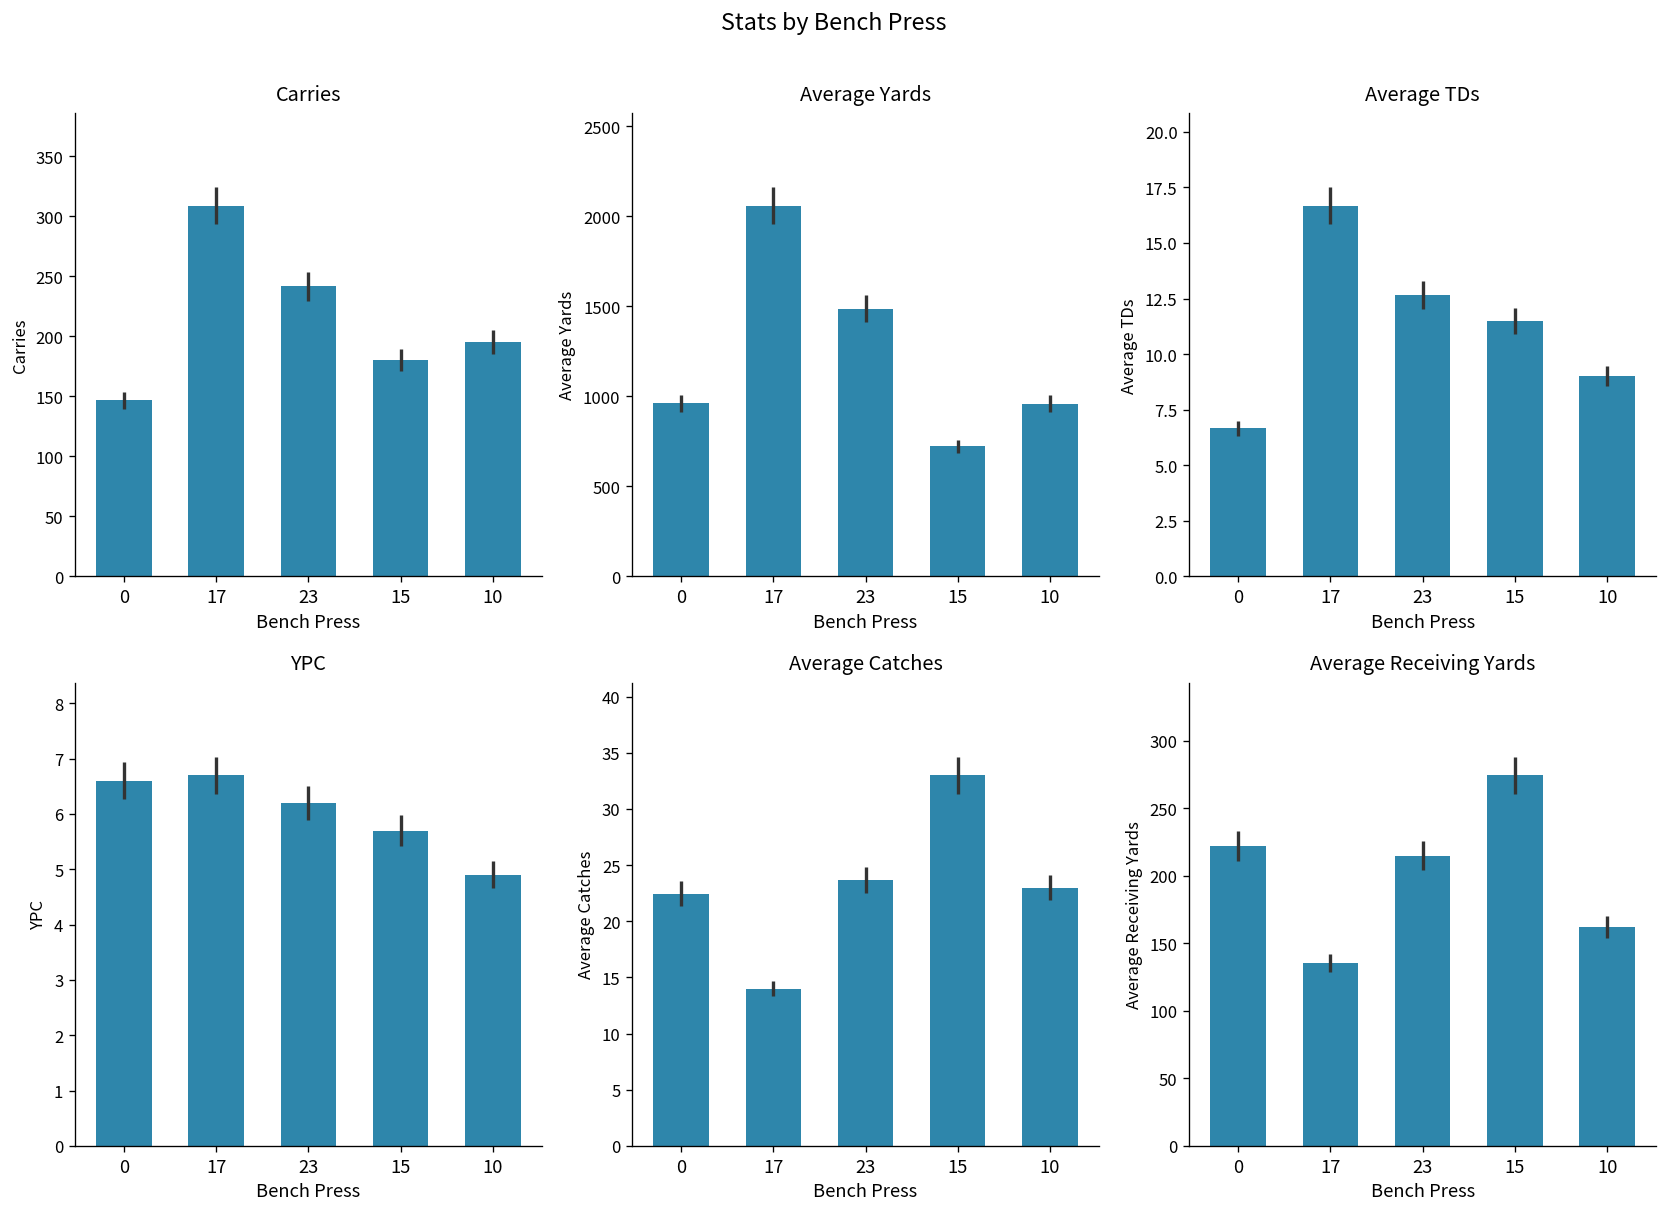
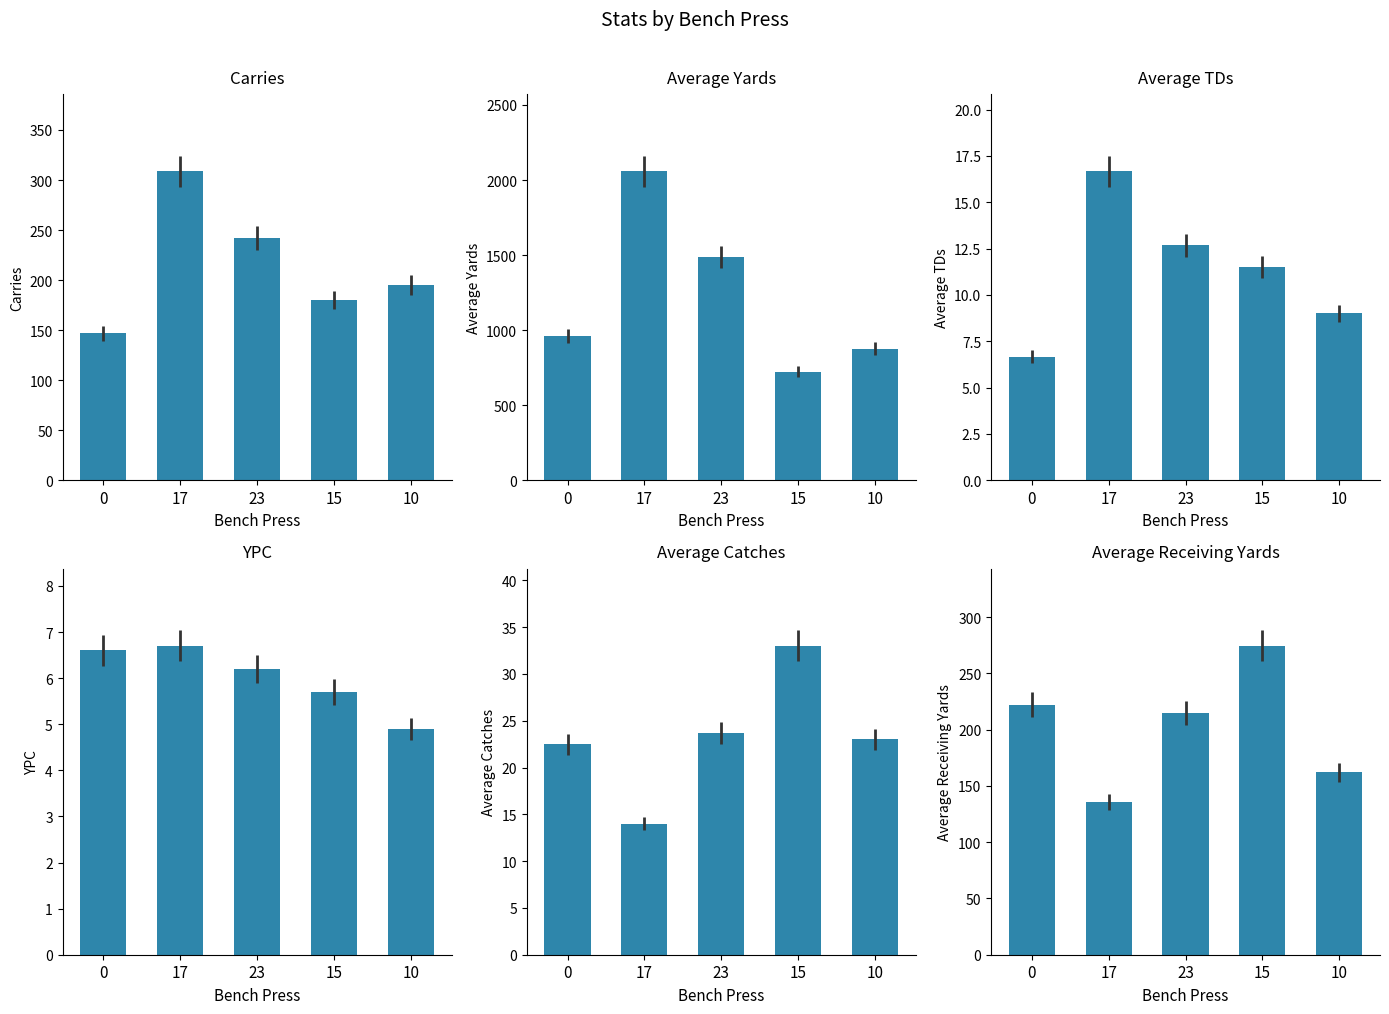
  {
    "Carries": {
      "0": 147,
      "17": 309,
      "23": 242,
      "15": 181,
      "10": 195
    },
    "Average Yards": {
      "0": 960,
      "17": 2060,
      "23": 1490,
      "15": 720,
-     "10": 960
+     "10": 880
    },
    "Average TDs": {
      "0": 6.7,
      "17": 16.7,
      "23": 12.7,
      "15": 11.5,
      "10": 9.0
    },
    "YPC": {
      "0": 6.6,
      "17": 6.7,
      "23": 6.2,
      "15": 5.7,
      "10": 4.9
    },
    "Average Catches": {
      "0": 22,
      "17": 14,
      "23": 24,
      "15": 33,
      "10": 23
    },
    "Average Receiving Yards": {
      "0": 222,
      "17": 136,
      "23": 215,
      "15": 275,
      "10": 162
    }
  }
